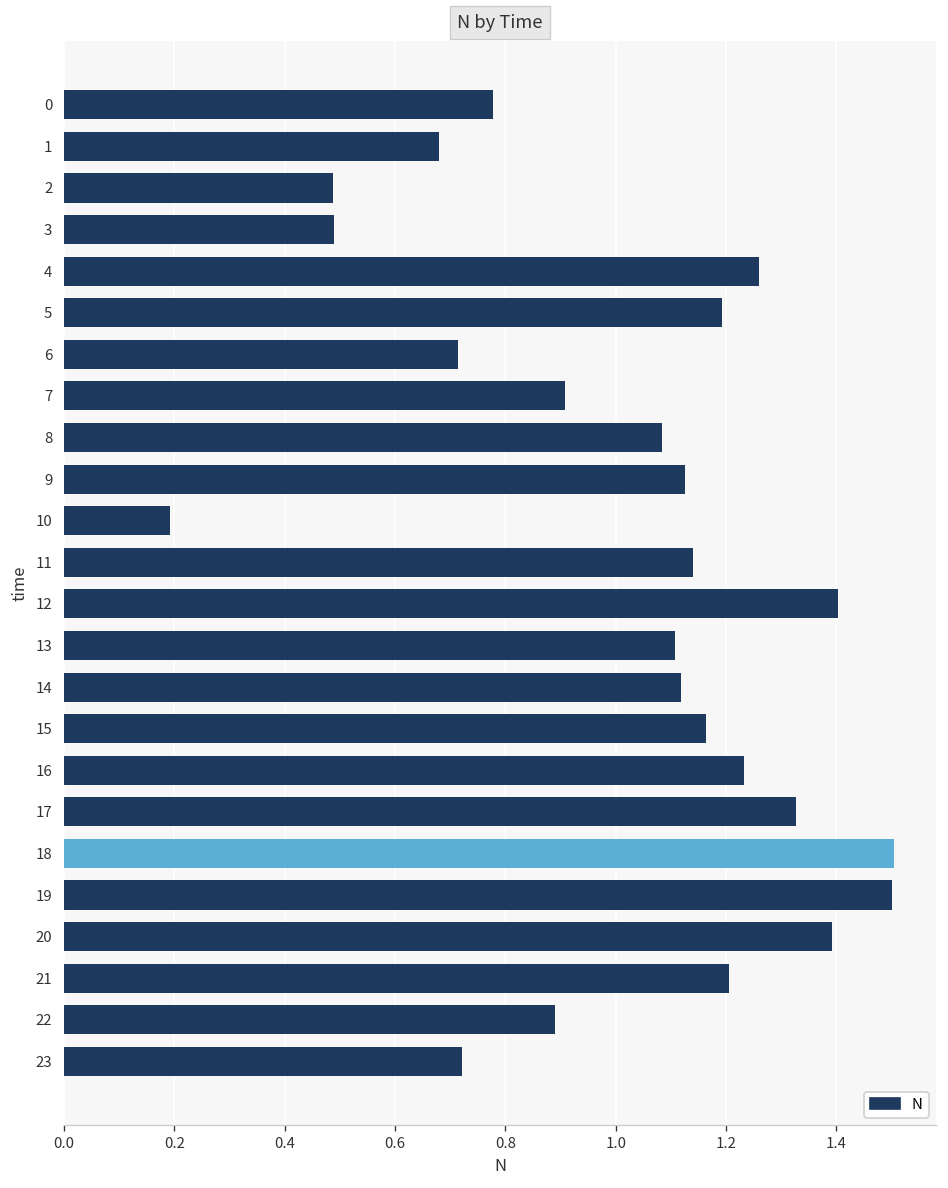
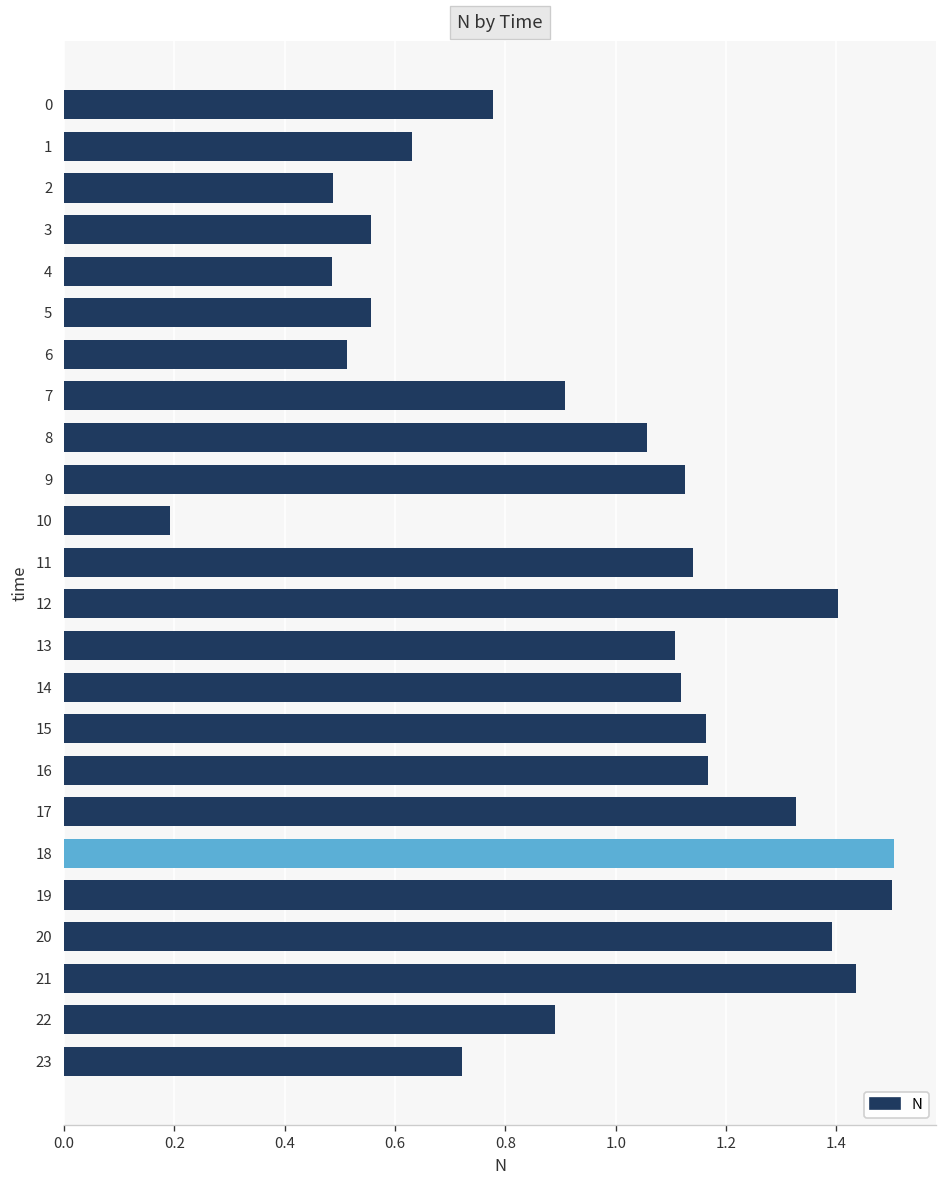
  {
    "0": 0.78,
-   "1": 0.68,
+   "1": 0.63,
    "2": 0.49,
-   "3": 0.49,
-   "4": 1.26,
-   "5": 1.19,
-   "6": 0.71,
+   "3": 0.56,
+   "4": 0.49,
+   "5": 0.56,
+   "6": 0.51,
    "7": 0.91,
-   "8": 1.08,
+   "8": 1.06,
    "9": 1.12,
    "10": 0.19,
    "11": 1.14,
    "12": 1.40,
    "13": 1.11,
    "14": 1.12,
    "15": 1.16,
-   "16": 1.23,
+   "16": 1.17,
    "17": 1.33,
    "18": 1.51,
    "19": 1.50,
    "20": 1.39,
-   "21": 1.21,
+   "21": 1.44,
    "22": 0.89,
    "23": 0.72
  }
